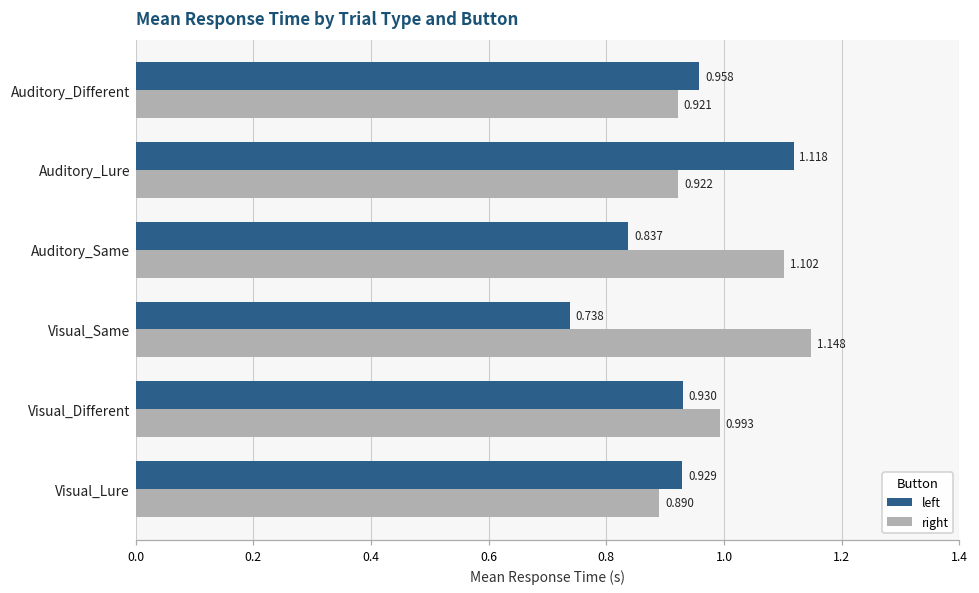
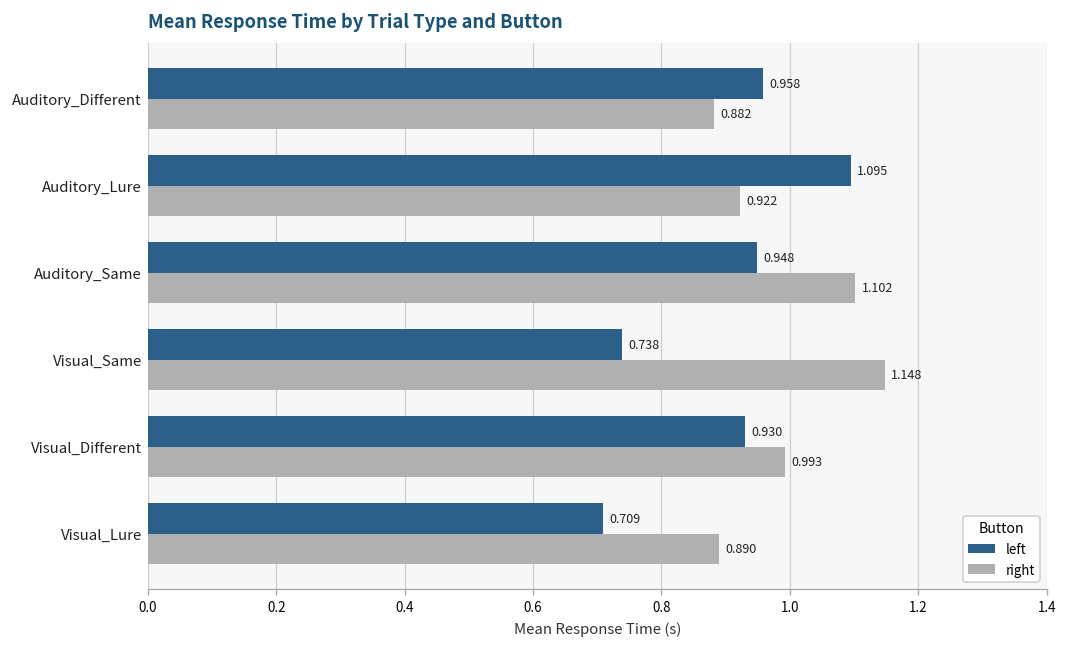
  {
    "left": {
      "Auditory_Different": 0.958,
-     "Auditory_Lure": 1.118,
-     "Auditory_Same": 0.837,
+     "Auditory_Lure": 1.095,
+     "Auditory_Same": 0.948,
      "Visual_Same": 0.738,
      "Visual_Different": 0.930,
-     "Visual_Lure": 0.929
+     "Visual_Lure": 0.709
    },
    "right": {
-     "Auditory_Different": 0.921,
+     "Auditory_Different": 0.882,
      "Auditory_Lure": 0.922,
      "Auditory_Same": 1.102,
      "Visual_Same": 1.148,
      "Visual_Different": 0.993,
      "Visual_Lure": 0.890
    }
  }
